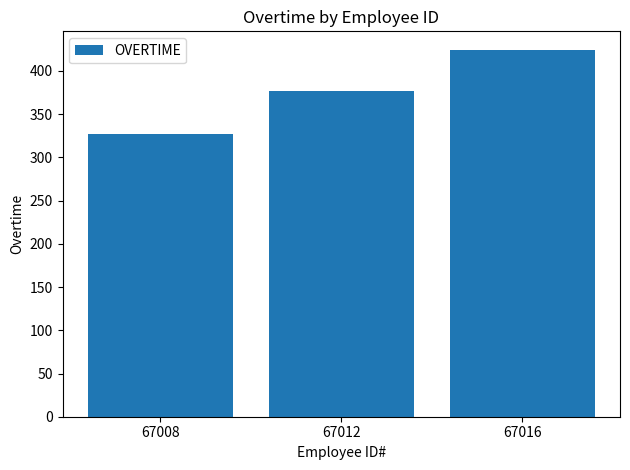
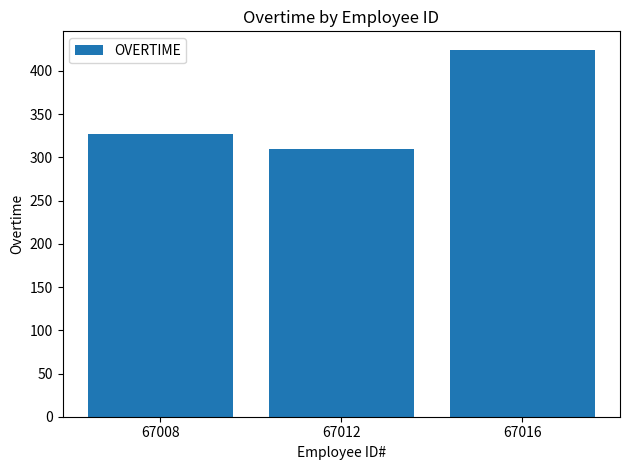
  {
    "67008": 330,
-   "67012": 380,
+   "67012": 310,
    "67016": 420
  }
